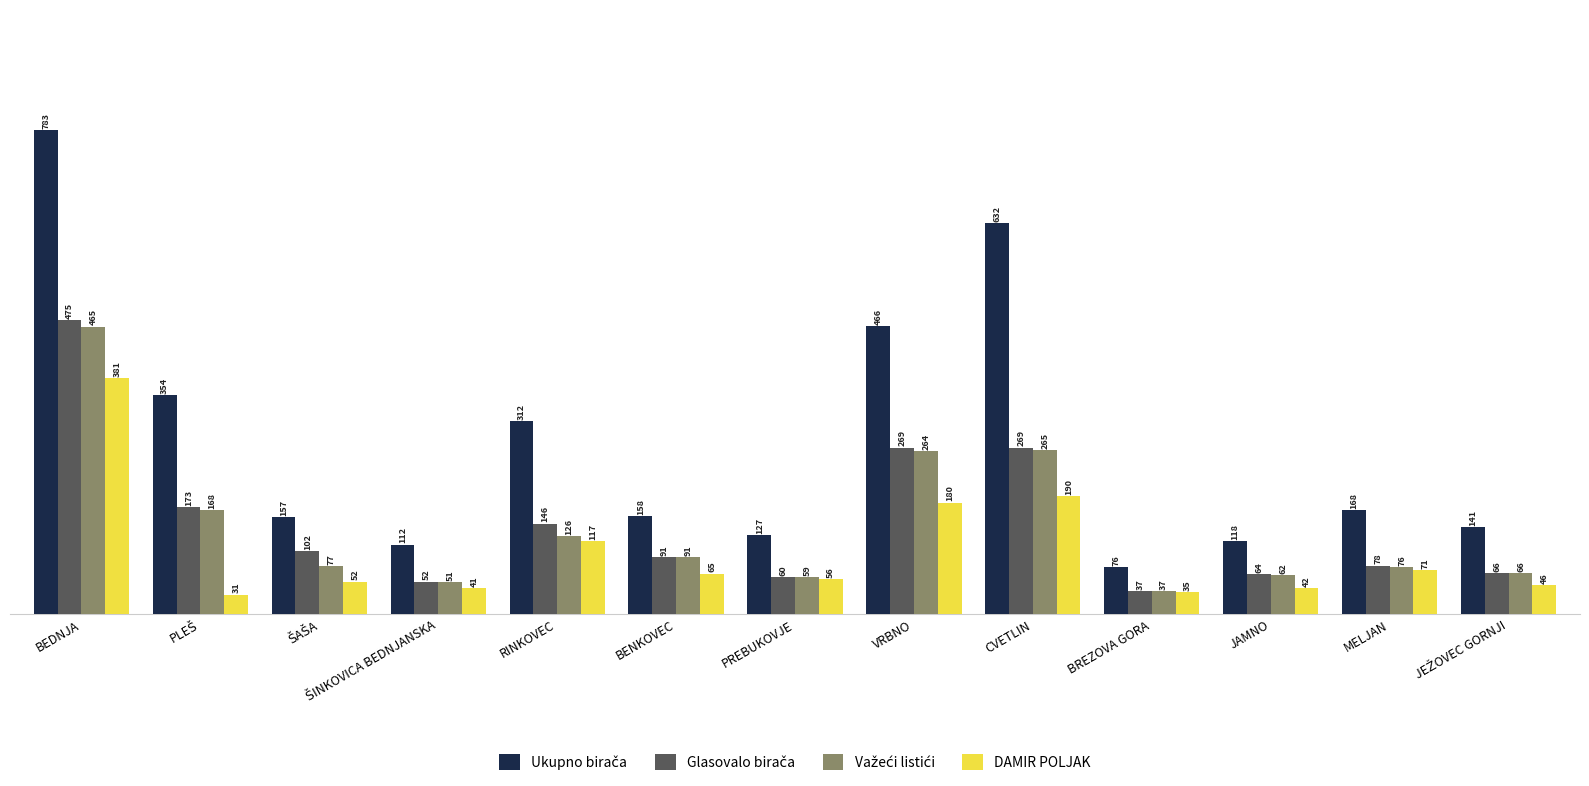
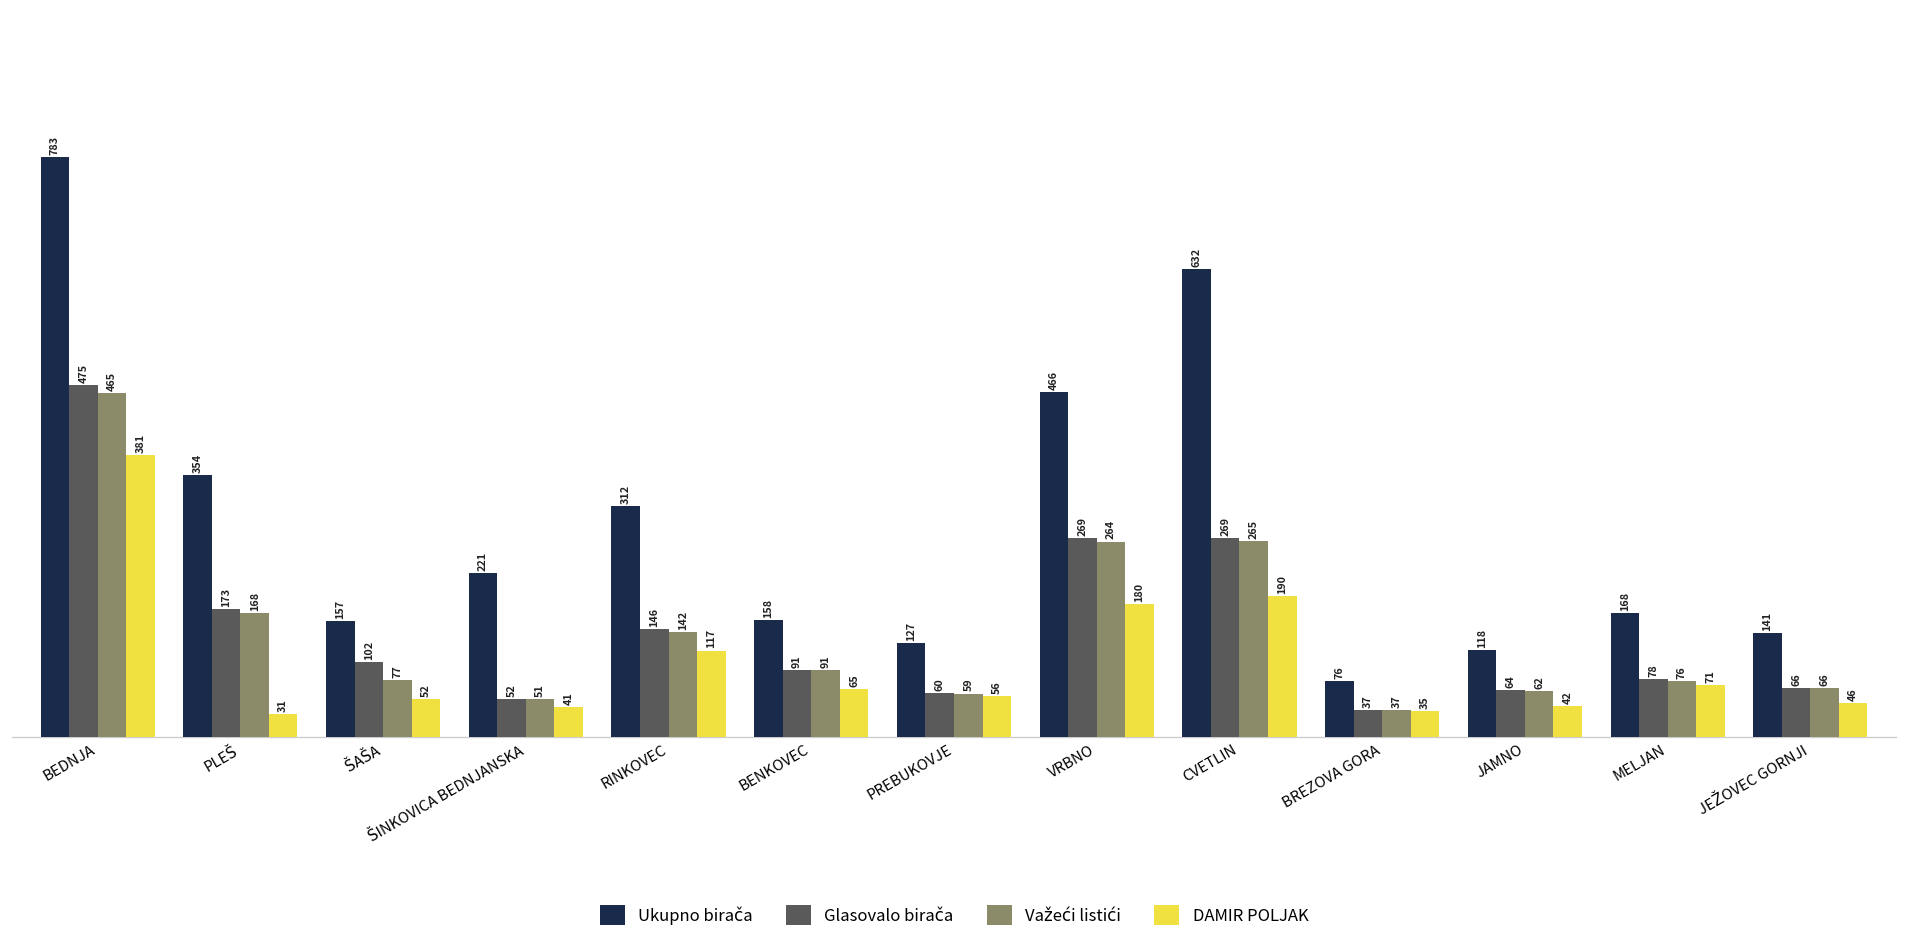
  {
    "Ukupno birača": {
      "BEDNJA": 783,
      "PLEŠ": 354,
      "ŠAŠA": 157,
-     "ŠINKOVICA BEDNJANSKA": 112,
+     "ŠINKOVICA BEDNJANSKA": 221,
      "RINKOVEC": 312,
      "BENKOVEC": 158,
      "PREBUKOVJE": 127,
      "VRBNO": 466,
      "CVETLIN": 632,
      "BREZOVA GORA": 76,
      "JAMNO": 118,
      "MELJAN": 168,
      "JEŽOVEC GORNJI": 141
    },
    "Glasovalo birača": {
      "BEDNJA": 475,
      "PLEŠ": 173,
      "ŠAŠA": 102,
      "ŠINKOVICA BEDNJANSKA": 52,
      "RINKOVEC": 146,
      "BENKOVEC": 91,
      "PREBUKOVJE": 60,
      "VRBNO": 269,
      "CVETLIN": 269,
      "BREZOVA GORA": 37,
      "JAMNO": 64,
      "MELJAN": 78,
      "JEŽOVEC GORNJI": 66
    },
    "Važeći listići": {
      "BEDNJA": 465,
      "PLEŠ": 168,
      "ŠAŠA": 77,
      "ŠINKOVICA BEDNJANSKA": 51,
-     "RINKOVEC": 126,
+     "RINKOVEC": 142,
      "BENKOVEC": 91,
      "PREBUKOVJE": 59,
      "VRBNO": 264,
      "CVETLIN": 265,
      "BREZOVA GORA": 37,
      "JAMNO": 62,
      "MELJAN": 76,
      "JEŽOVEC GORNJI": 66
    },
    "DAMIR POLJAK": {
      "BEDNJA": 381,
      "PLEŠ": 31,
      "ŠAŠA": 52,
      "ŠINKOVICA BEDNJANSKA": 41,
      "RINKOVEC": 117,
      "BENKOVEC": 65,
      "PREBUKOVJE": 56,
      "VRBNO": 180,
      "CVETLIN": 190,
      "BREZOVA GORA": 35,
      "JAMNO": 42,
      "MELJAN": 71,
      "JEŽOVEC GORNJI": 46
    }
  }
